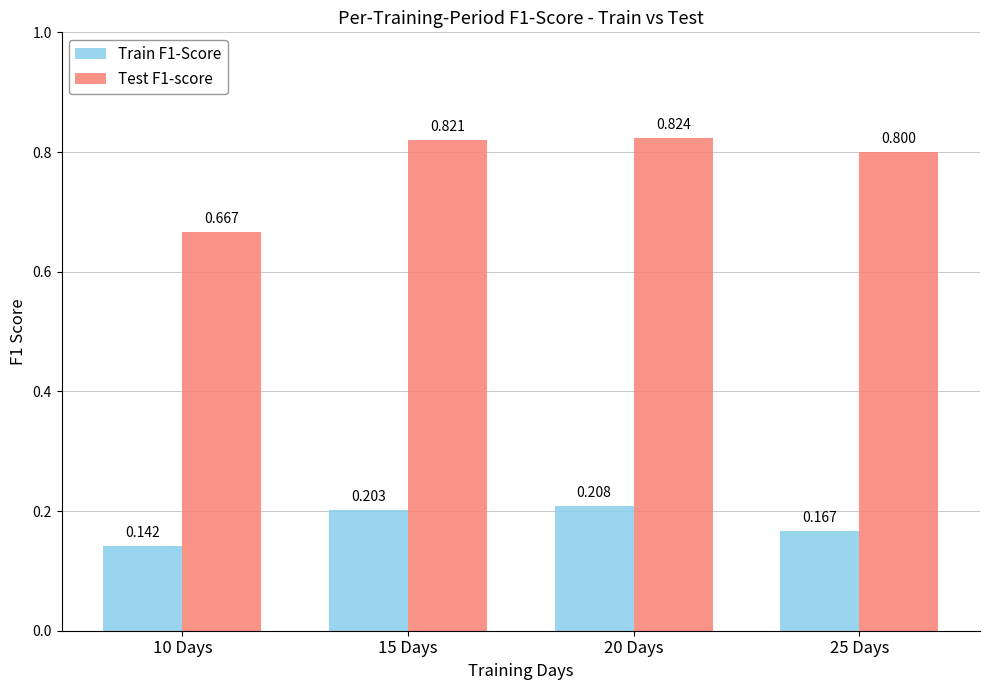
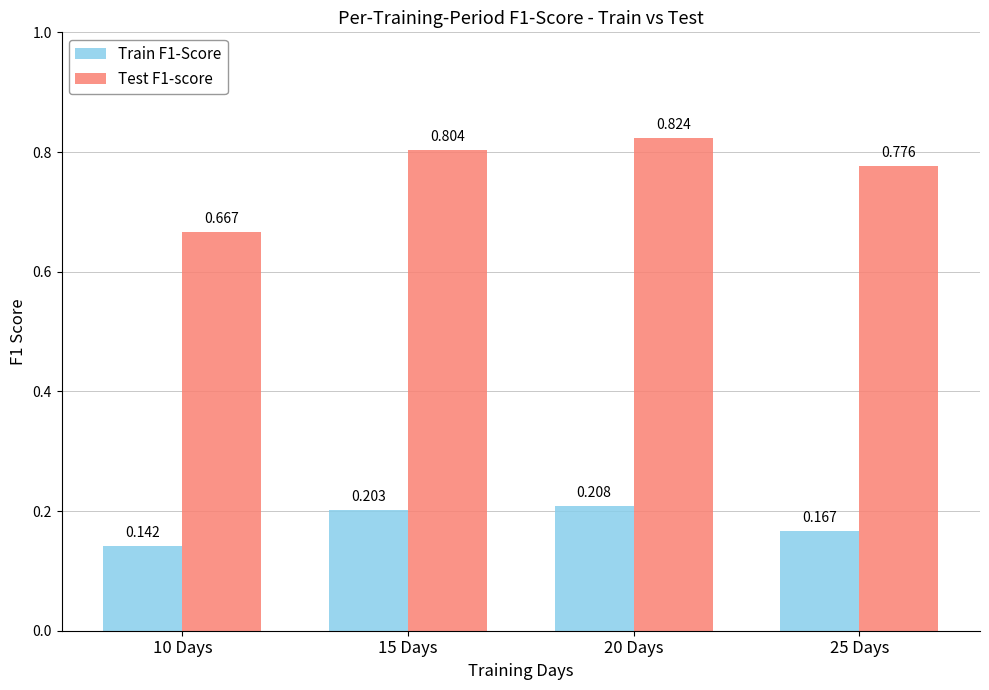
  {
    "Train F1-Score": {
      "10 Days": 0.142,
      "15 Days": 0.203,
      "20 Days": 0.208,
      "25 Days": 0.167
    },
    "Test F1-score": {
      "10 Days": 0.667,
-     "15 Days": 0.821,
+     "15 Days": 0.804,
      "20 Days": 0.824,
-     "25 Days": 0.800
+     "25 Days": 0.776
    }
  }
